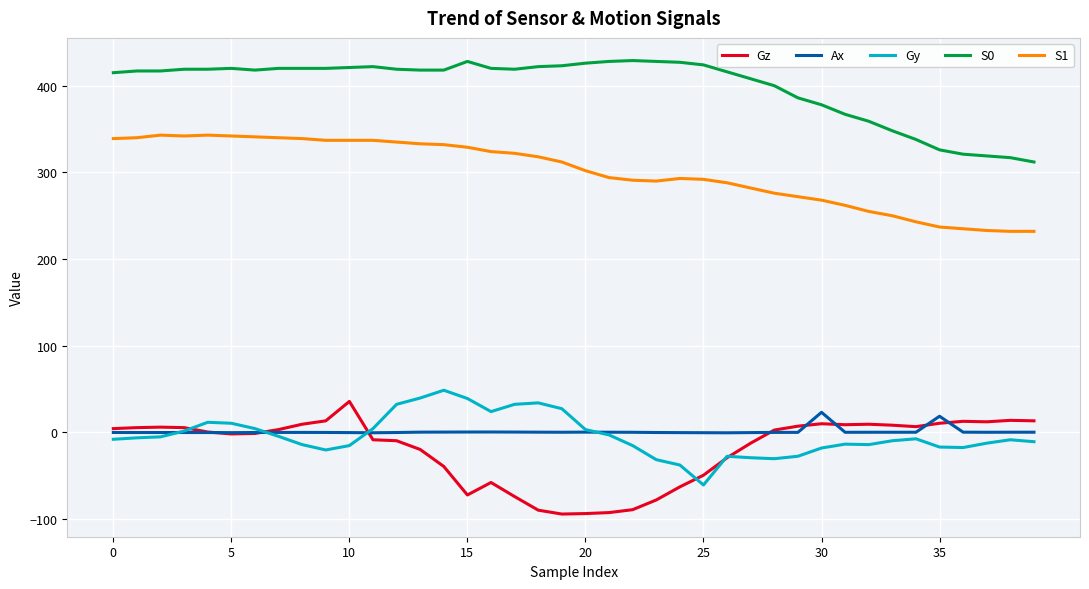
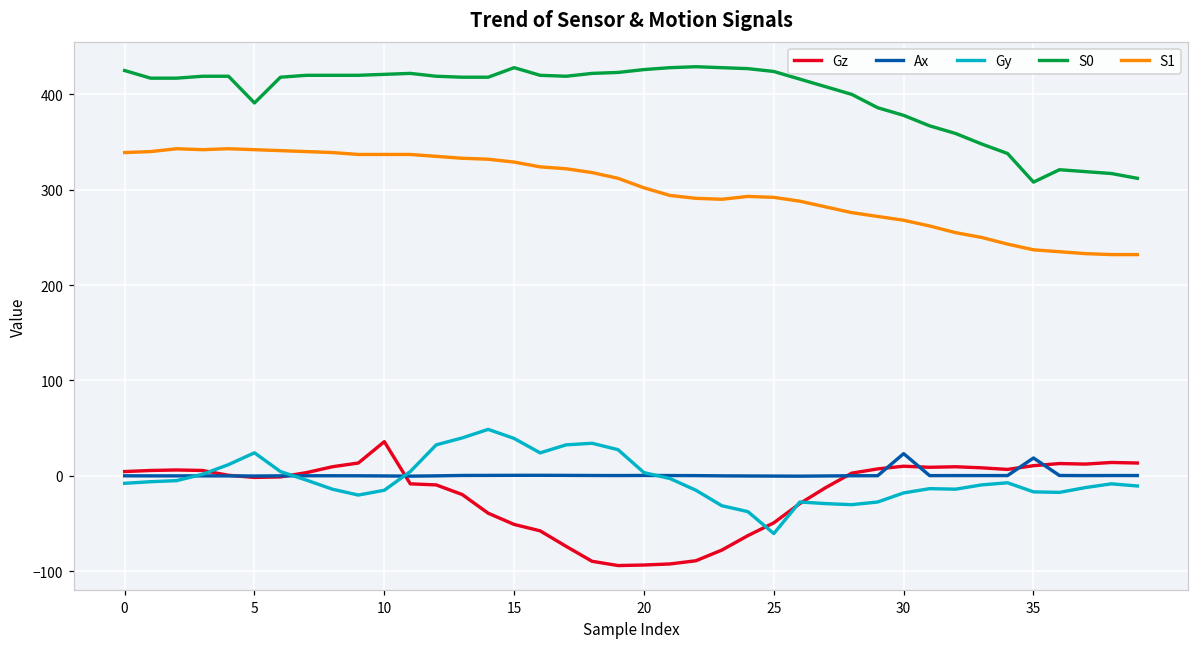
  {
    "Gz": {
      "0": 0,
      "10": 40,
-     "15": -70,
+     "15": -50,
      "20": -90,
      "25": -50,
      "30": 10,
      "35": 10
    },
    "Ax": {
      "0": 0,
      "10": 0,
      "15": 0,
      "25": 0,
      "30": 20,
      "35": 20
    },
    "Gy": {
      "0": -10,
-     "5": 10,
+     "5": 20,
      "10": -20,
      "15": 40,
      "25": -60,
      "30": -20,
      "35": -20
    },
    "S0": {
-     "0": 420,
-     "5": 420,
+     "0": 430,
+     "5": 390,
      "10": 420,
      "15": 430,
      "20": 430,
      "25": 420,
      "30": 380,
-     "35": 330
+     "35": 310
    },
    "S1": {
      "0": 340,
      "5": 340,
      "10": 340,
      "15": 330,
      "20": 300,
      "25": 290,
      "30": 270,
      "35": 240
    }
  }
